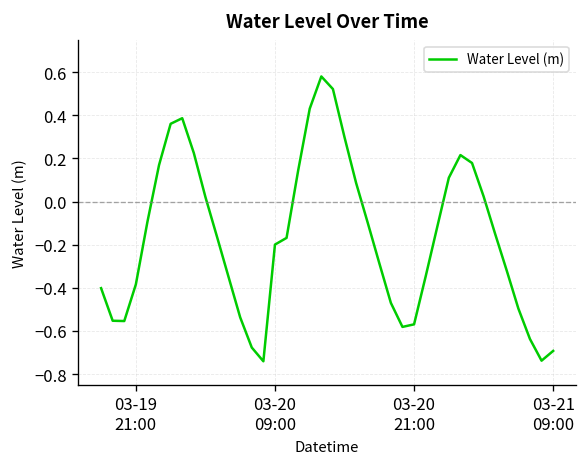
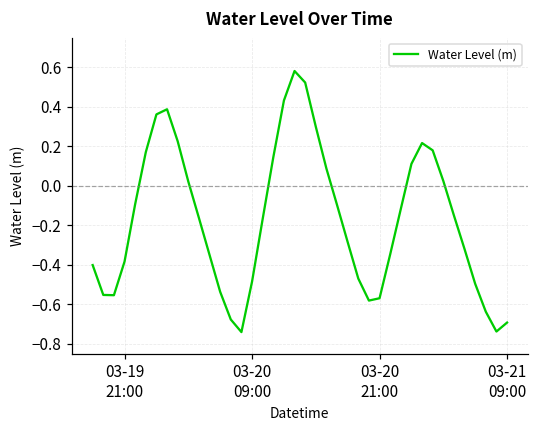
  {
    "03-19 21:00": -0.38,
-   "03-20 09:00": -0.20,
+   "03-20 09:00": -0.49,
    "03-20 21:00": -0.57,
    "03-21 09:00": -0.69
  }
